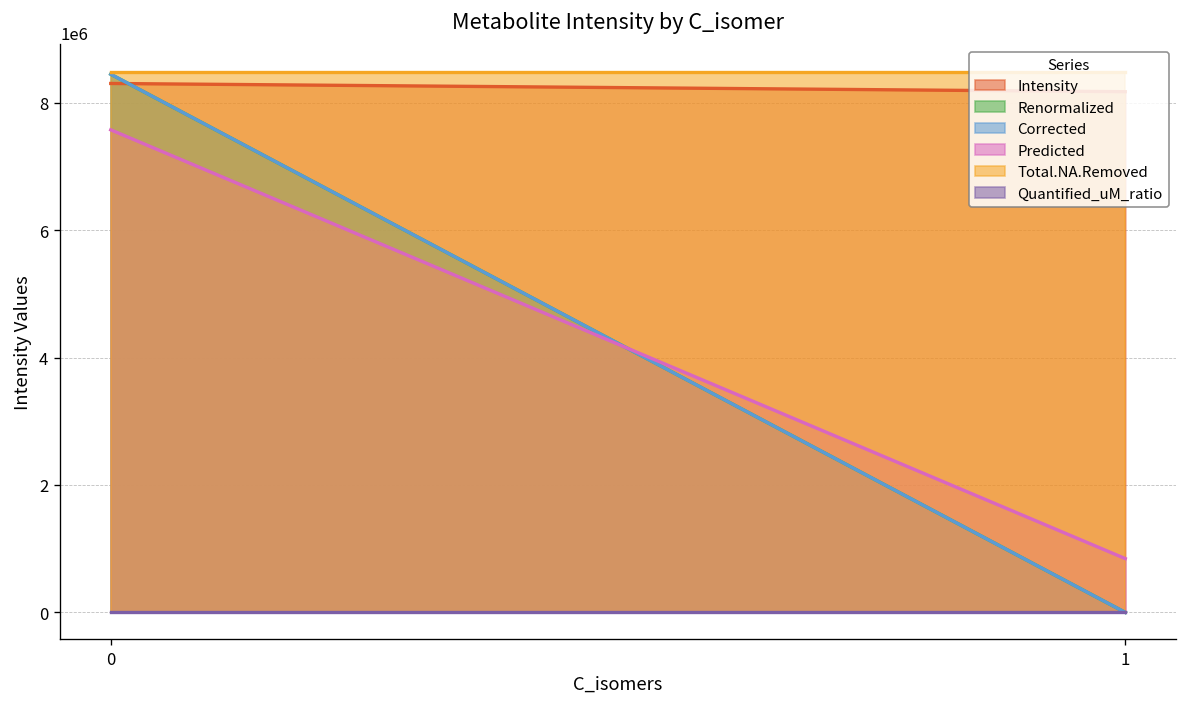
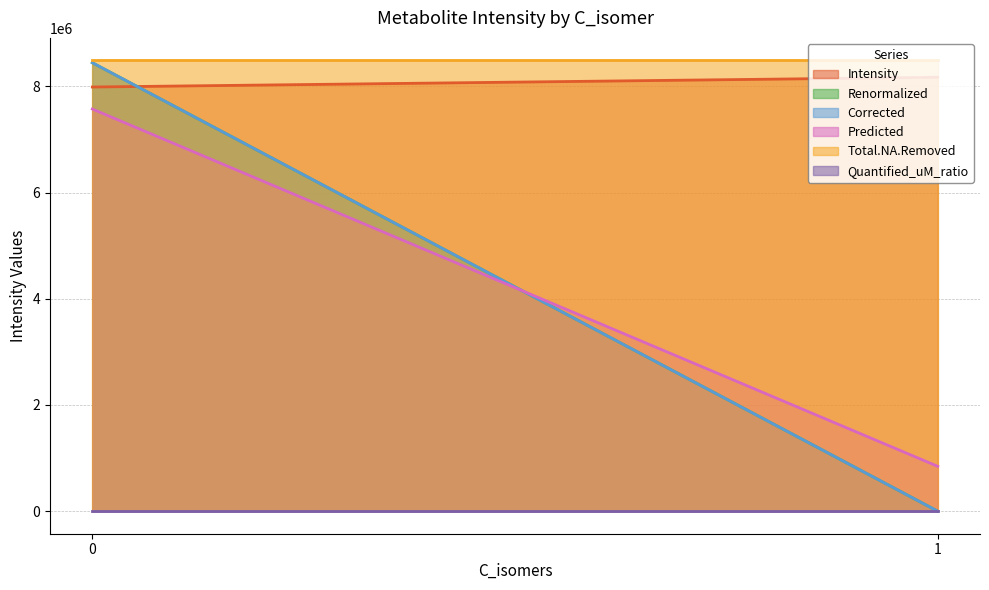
  {
    "Intensity": {
-     "0": 8300000
+     "0": 8000000
    },
    "Predicted": {
      "0": 7600000,
      "1": 800000
    },
    "Quantified_uM_ratio": {
      "0": 0
    }
  }
